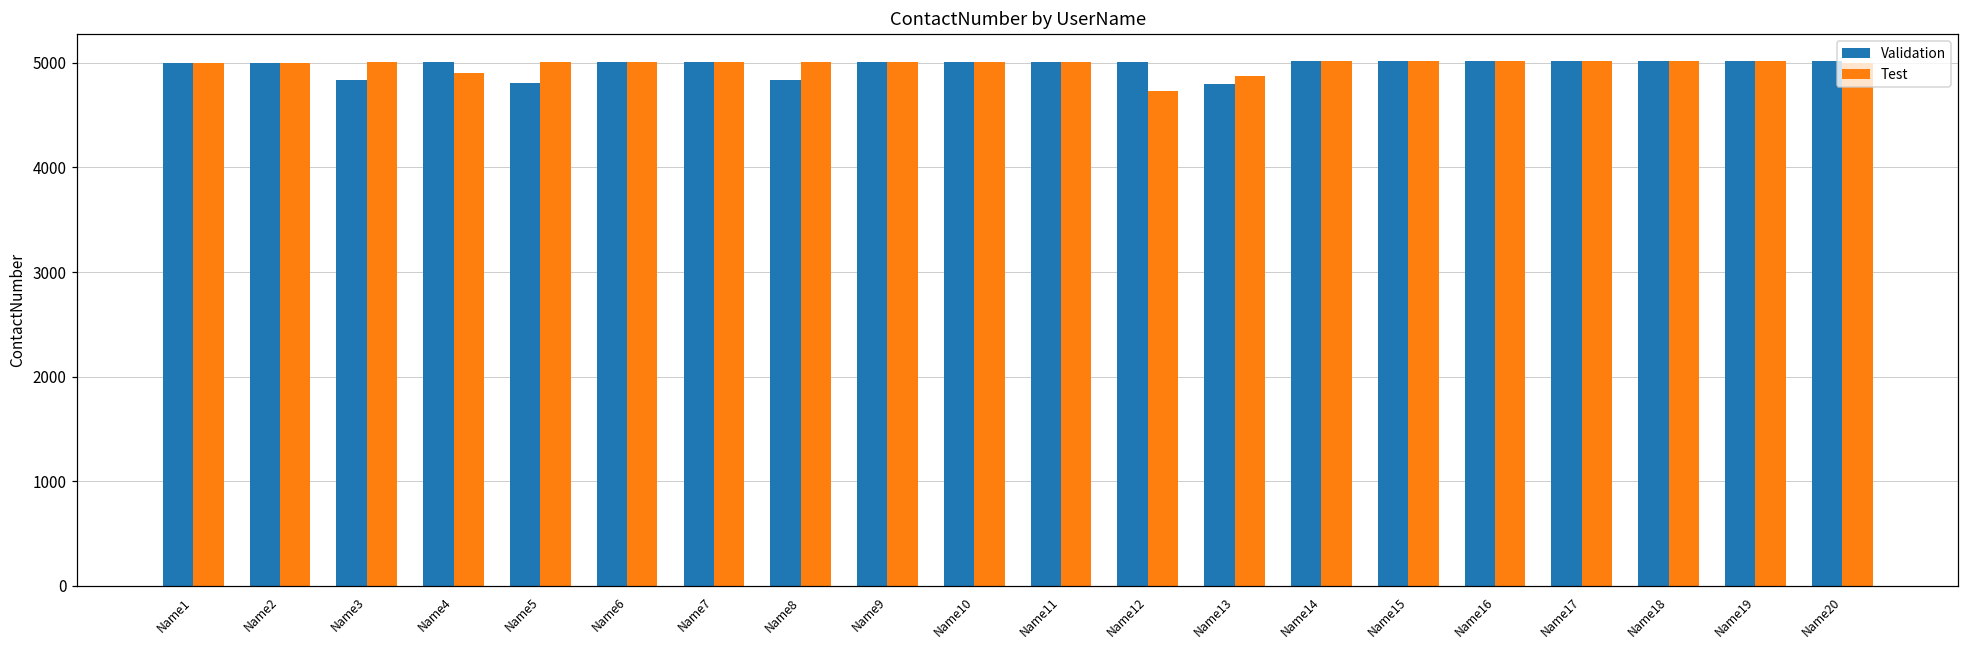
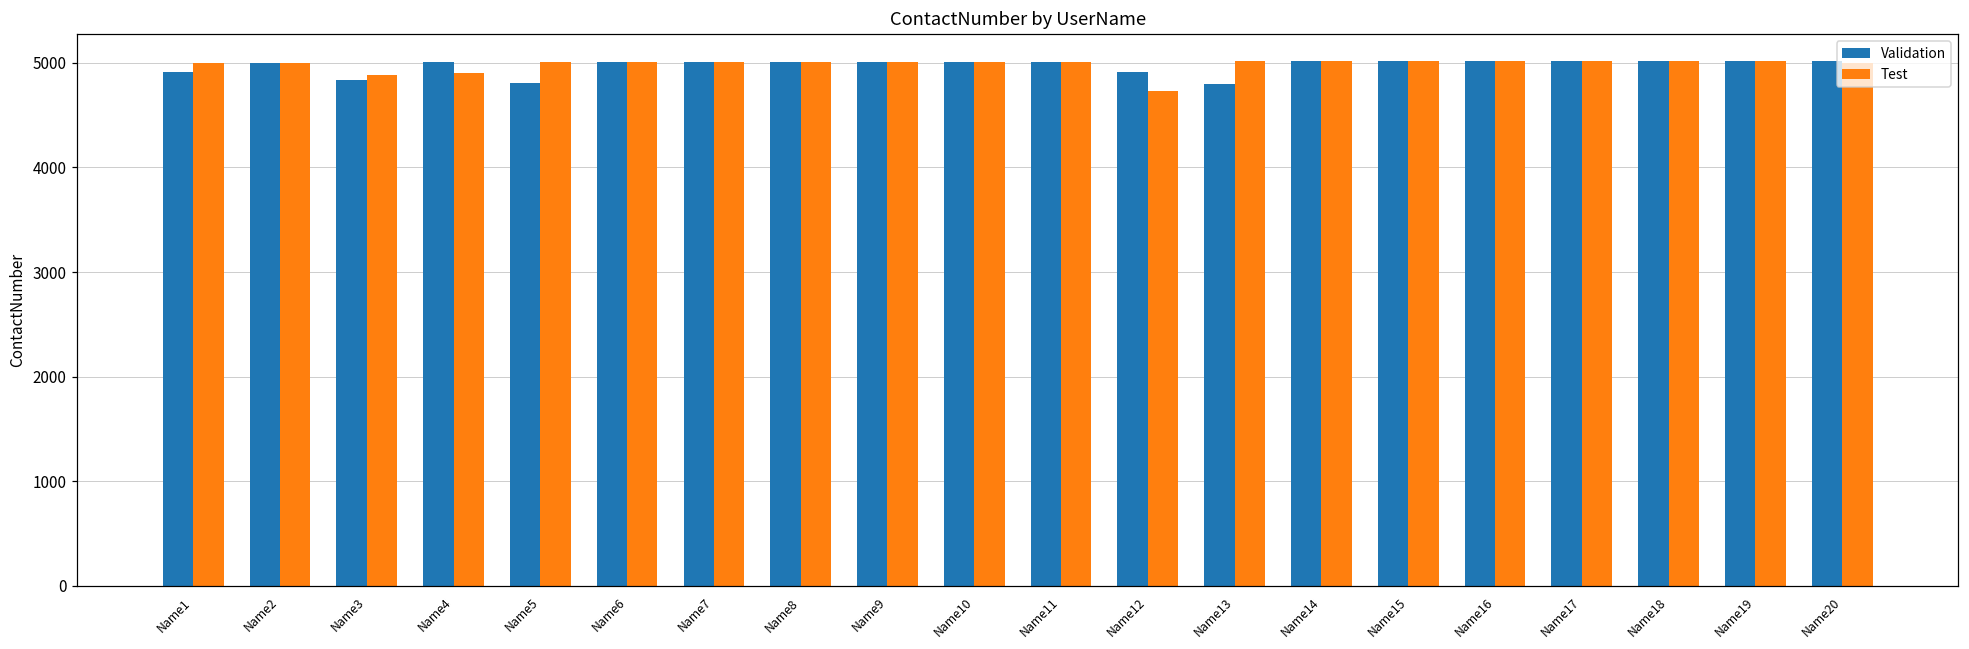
  {
    "Validation": {
-     "Name1": 5000,
+     "Name1": 4900,
      "Name2": 5000,
      "Name3": 4800,
      "Name4": 5000,
      "Name5": 4800,
      "Name6": 5000,
      "Name7": 5000,
-     "Name8": 4800,
+     "Name8": 5000,
      "Name9": 5000,
      "Name10": 5000,
      "Name11": 5000,
-     "Name12": 5000,
+     "Name12": 4900,
      "Name13": 4800,
      "Name14": 5000,
      "Name15": 5000,
      "Name16": 5000,
      "Name17": 5000,
      "Name18": 5000,
      "Name19": 5000,
      "Name20": 5000
    },
    "Test": {
      "Name1": 5000,
      "Name2": 5000,
-     "Name3": 5000,
+     "Name3": 4900,
      "Name4": 4900,
      "Name5": 5000,
      "Name6": 5000,
      "Name7": 5000,
      "Name8": 5000,
      "Name9": 5000,
      "Name10": 5000,
      "Name11": 5000,
      "Name12": 4700,
-     "Name13": 4900,
+     "Name13": 5000,
      "Name14": 5000,
      "Name15": 5000,
      "Name16": 5000,
      "Name17": 5000,
      "Name18": 5000,
      "Name19": 5000
    }
  }
